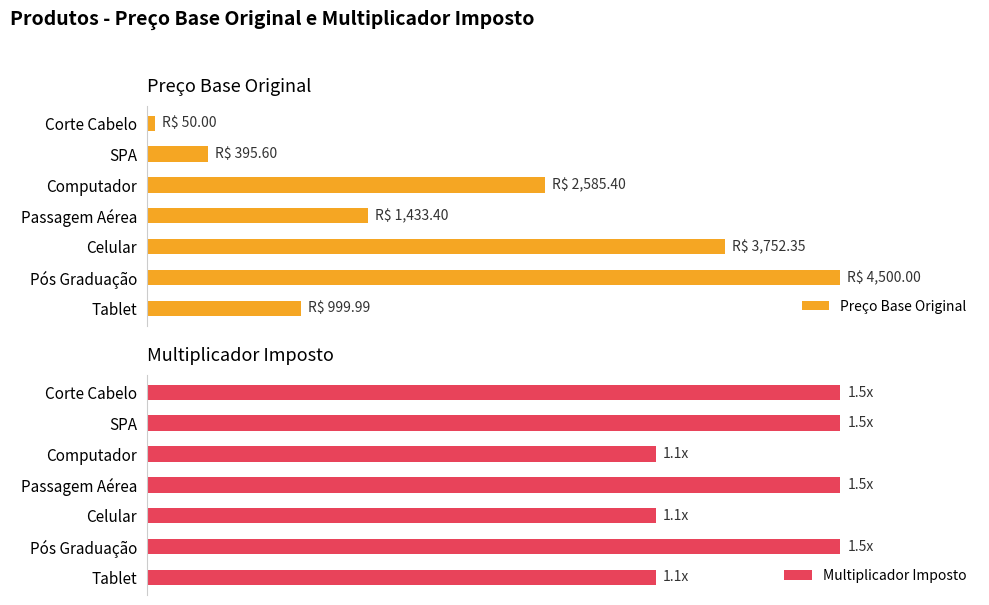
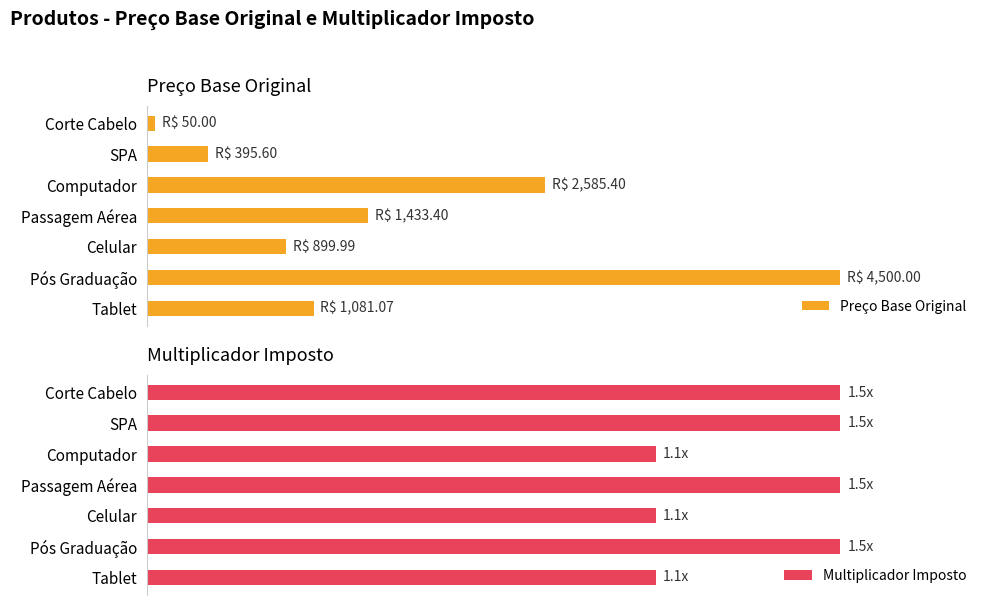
  {
    "Preço Base Original": {
-     "Celular": "3,752.35",
-     "Tablet": "999.99"
+     "Celular": "899.99",
+     "Tablet": "1,081.07"
    }
  }
